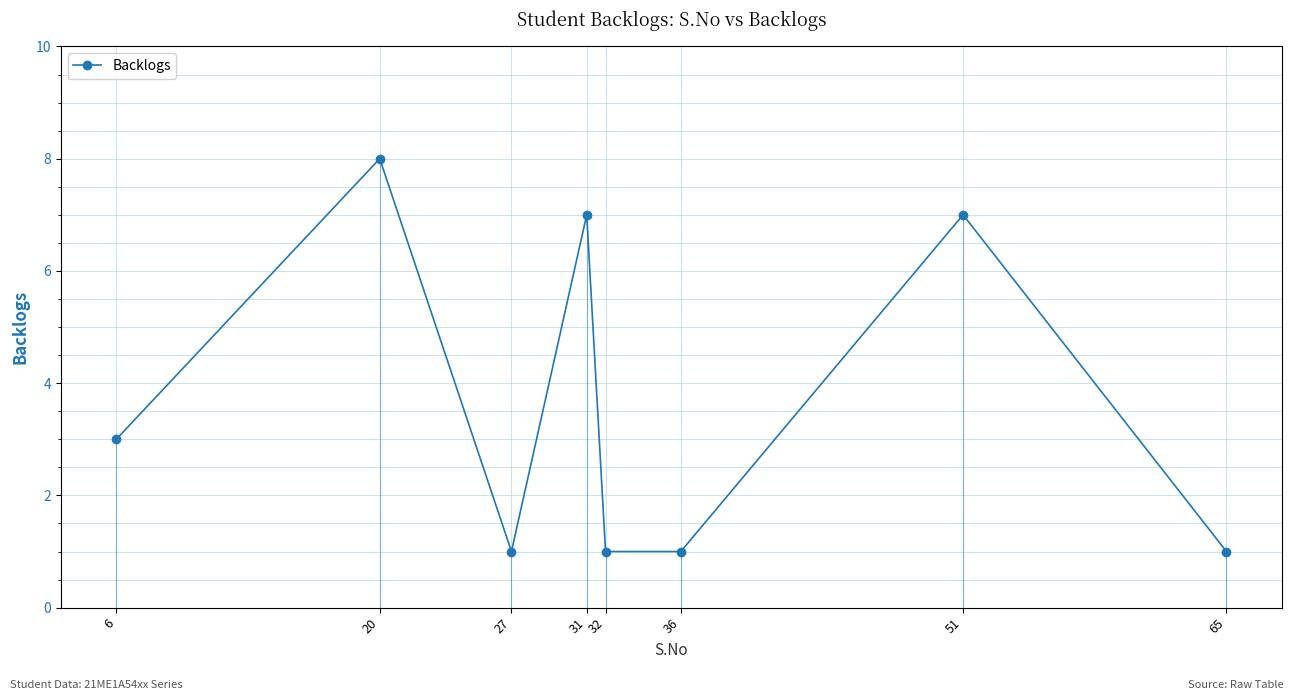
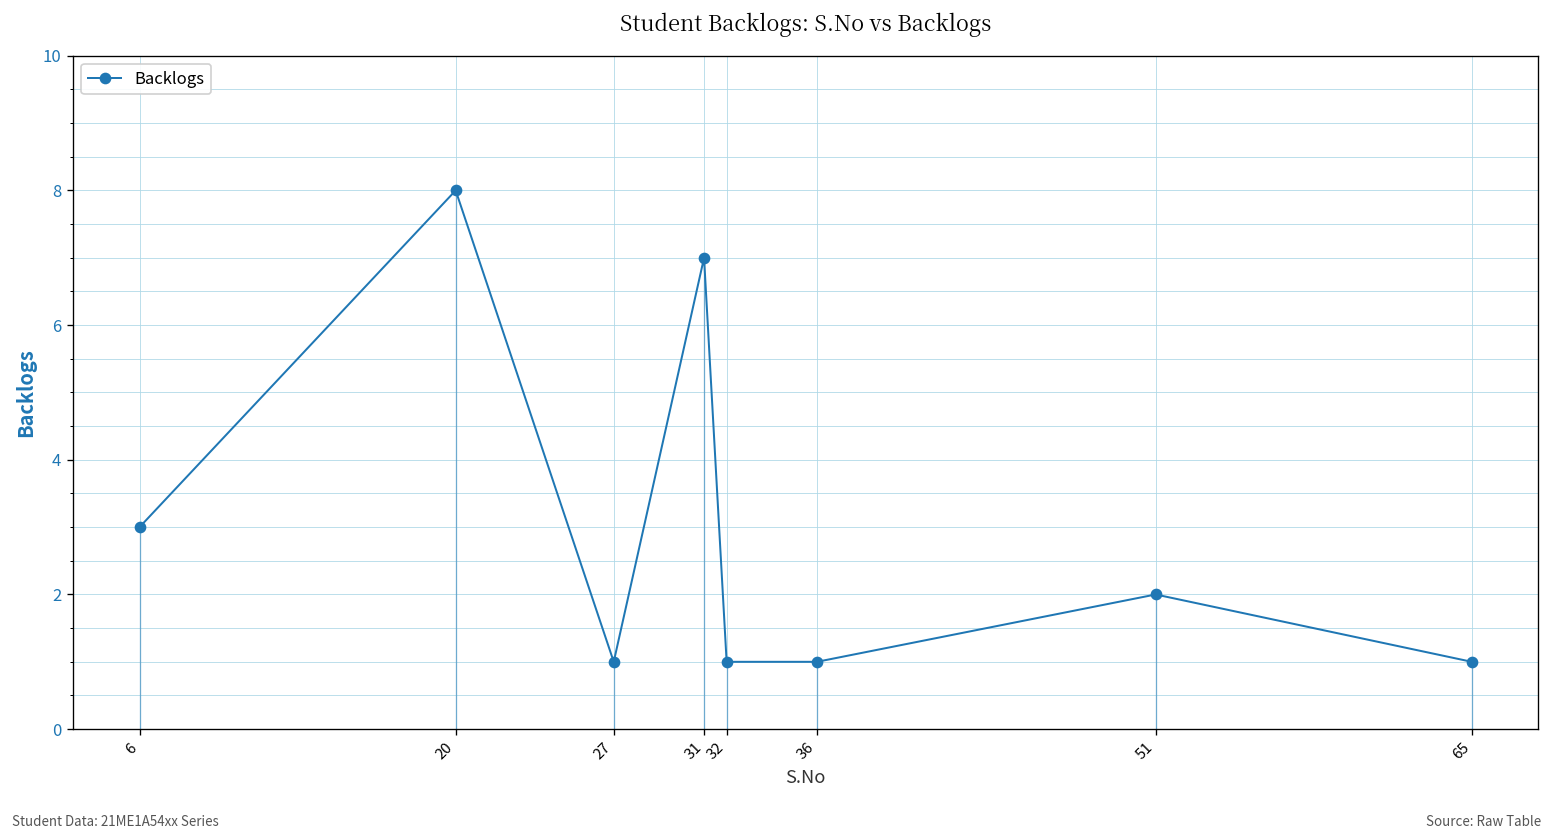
  {
    "6": 3,
    "20": 8,
    "27": 1,
    "31": 7,
    "32": 1,
    "36": 1,
-   "51": 7,
+   "51": 2,
    "65": 1
  }
